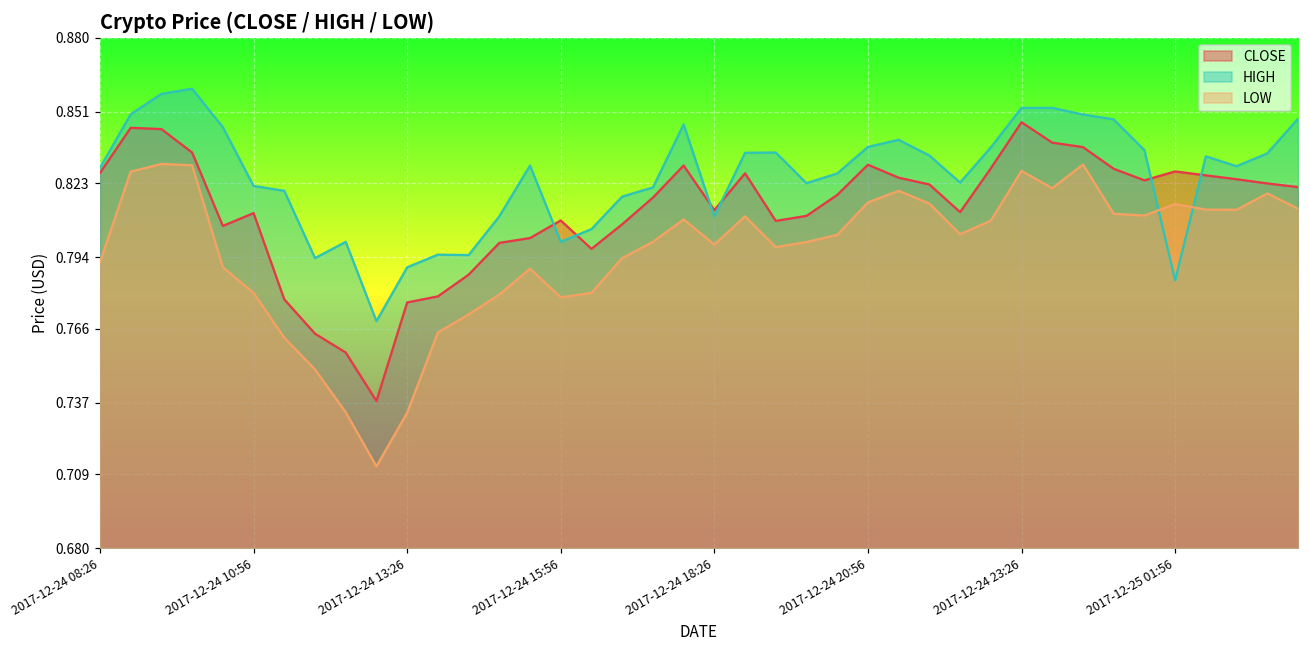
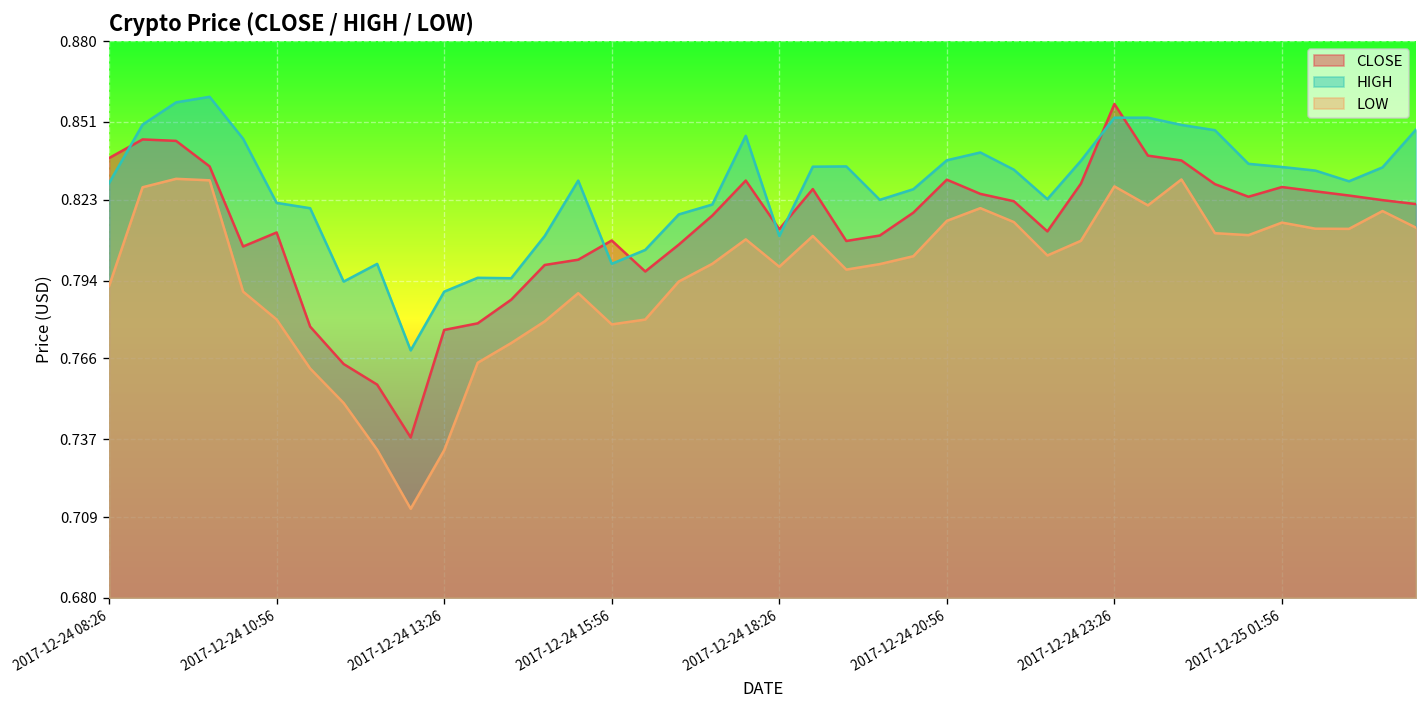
  {
    "CLOSE": {
-     "2017-12-24 08:26": 0.827,
+     "2017-12-24 08:26": 0.838,
      "2017-12-24 10:56": 0.811,
      "2017-12-24 13:26": 0.776,
      "2017-12-24 15:56": 0.808,
      "2017-12-24 18:26": 0.812,
      "2017-12-24 20:56": 0.830,
-     "2017-12-24 23:26": 0.847,
+     "2017-12-24 23:26": 0.857,
      "2017-12-25 01:56": 0.828
    },
    "HIGH": {
      "2017-12-24 08:26": 0.829,
      "2017-12-24 10:56": 0.822,
      "2017-12-24 13:26": 0.790,
      "2017-12-24 15:56": 0.800,
      "2017-12-24 18:26": 0.810,
      "2017-12-24 20:56": 0.837,
      "2017-12-24 23:26": 0.853,
-     "2017-12-25 01:56": 0.785
+     "2017-12-25 01:56": 0.835
    },
    "LOW": {
      "2017-12-24 08:26": 0.792,
      "2017-12-24 10:56": 0.780,
      "2017-12-24 13:26": 0.733,
      "2017-12-24 15:56": 0.778,
      "2017-12-24 18:26": 0.799,
      "2017-12-24 20:56": 0.815,
      "2017-12-24 23:26": 0.828,
      "2017-12-25 01:56": 0.815
    }
  }
